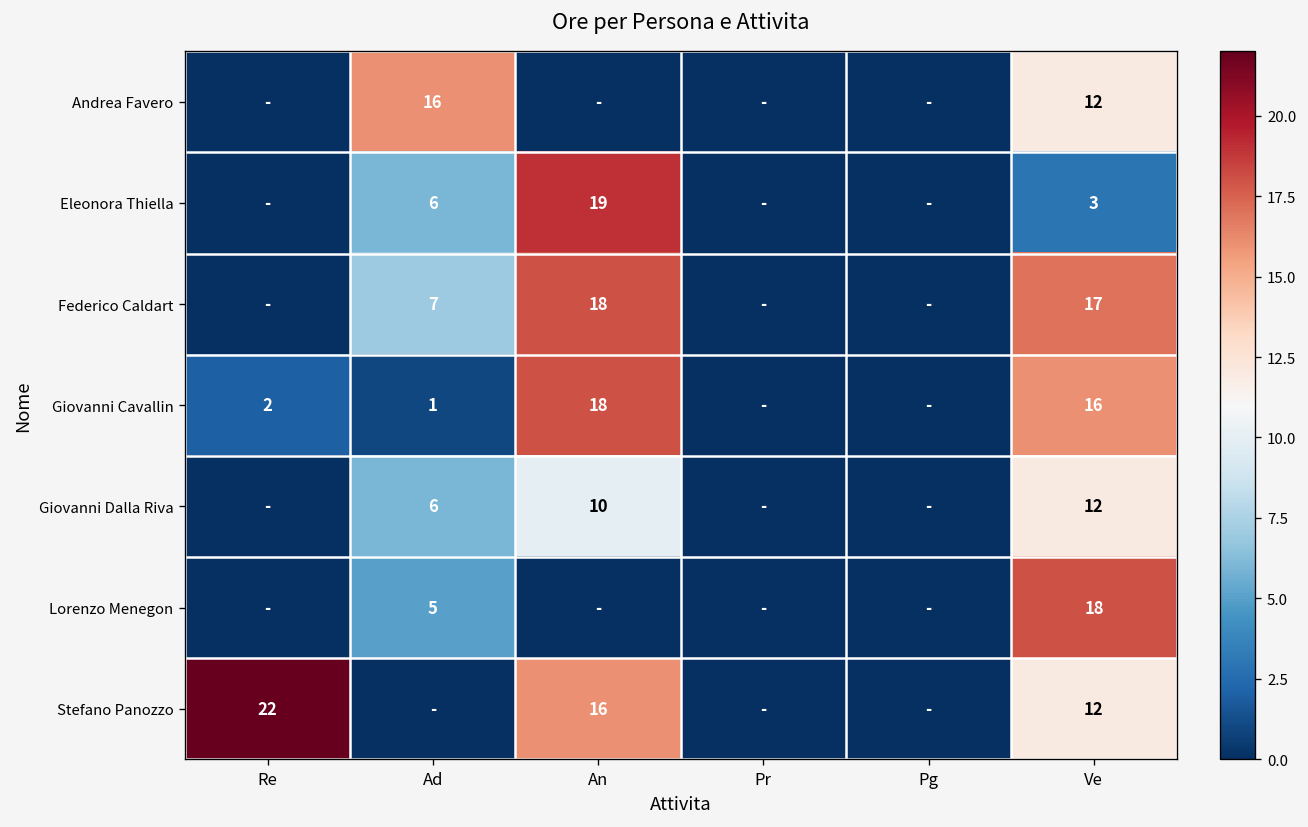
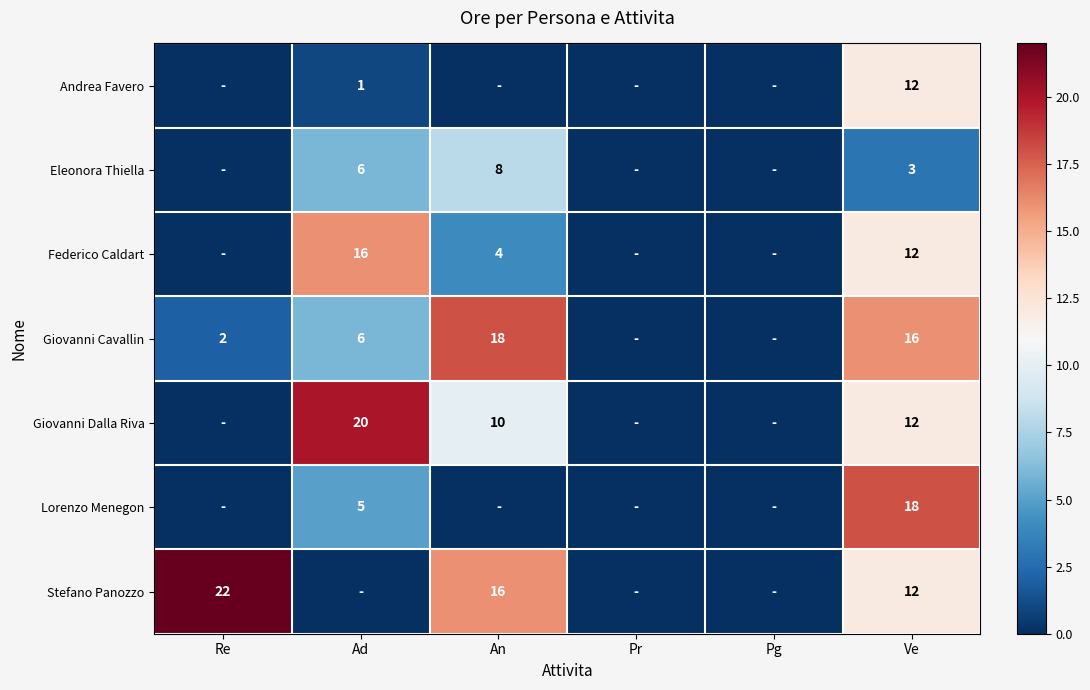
  {
    "Andrea Favero": {
-     "Ad": 16,
+     "Ad": 1,
      "Ve": 12
    },
    "Eleonora Thiella": {
      "Ad": 6,
-     "An": 19,
+     "An": 8,
      "Ve": 3
    },
    "Federico Caldart": {
-     "Ad": 7,
-     "An": 18,
-     "Ve": 17
+     "Ad": 16,
+     "An": 4,
+     "Ve": 12
    },
    "Giovanni Cavallin": {
      "Re": 2,
-     "Ad": 1,
+     "Ad": 6,
      "An": 18,
      "Ve": 16
    },
    "Giovanni Dalla Riva": {
-     "Ad": 6,
+     "Ad": 20,
      "An": 10,
      "Ve": 12
    },
    "Lorenzo Menegon": {
      "Ad": 5,
      "Ve": 18
    },
    "Stefano Panozzo": {
      "Re": 22,
      "An": 16,
      "Ve": 12
    }
  }
